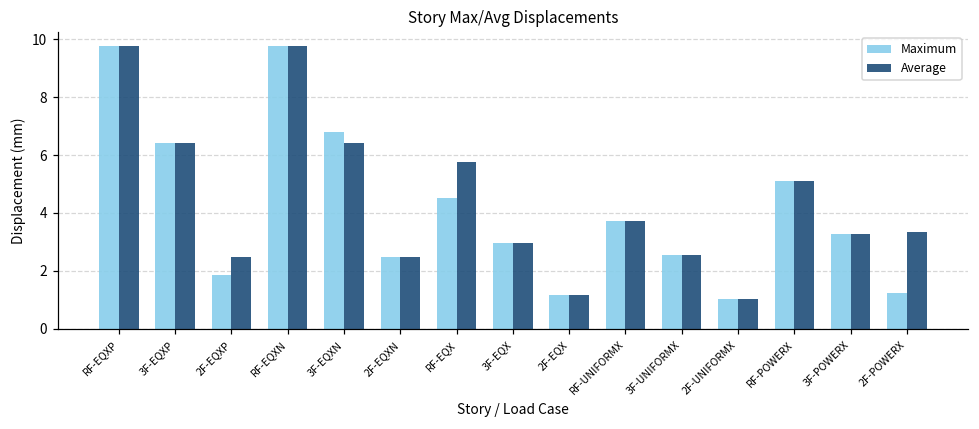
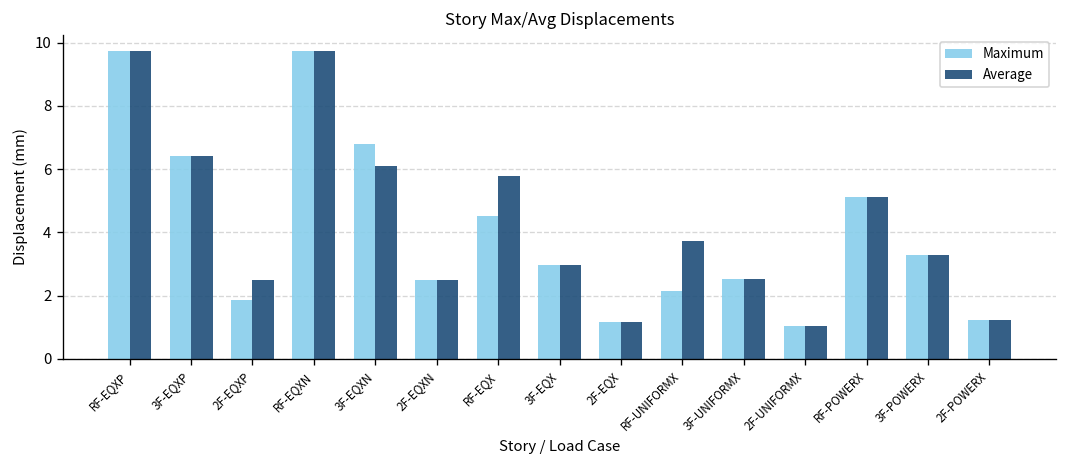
  {
    "Maximum": {
      "RF-EQXP": 9.8,
      "3F-EQXP": 6.4,
      "2F-EQXP": 1.8,
      "RF-EQXN": 9.8,
      "3F-EQXN": 6.8,
      "2F-EQXN": 2.5,
      "RF-EQX": 4.5,
      "3F-EQX": 3.0,
      "2F-EQX": 1.2,
-     "RF-UNIFORMX": 3.7,
+     "RF-UNIFORMX": 2.1,
      "3F-UNIFORMX": 2.5,
      "2F-UNIFORMX": 1.0,
      "RF-POWERX": 5.1,
      "3F-POWERX": 3.3,
      "2F-POWERX": 1.2
    },
    "Average": {
      "RF-EQXP": 9.8,
      "3F-EQXP": 6.4,
      "2F-EQXP": 2.5,
      "RF-EQXN": 9.8,
-     "3F-EQXN": 6.4,
+     "3F-EQXN": 6.1,
      "2F-EQXN": 2.5,
      "RF-EQX": 5.8,
      "3F-EQX": 3.0,
      "2F-EQX": 1.2,
      "RF-UNIFORMX": 3.7,
      "3F-UNIFORMX": 2.5,
      "2F-UNIFORMX": 1.0,
      "RF-POWERX": 5.1,
      "3F-POWERX": 3.3,
-     "2F-POWERX": 3.3
+     "2F-POWERX": 1.2
    }
  }
